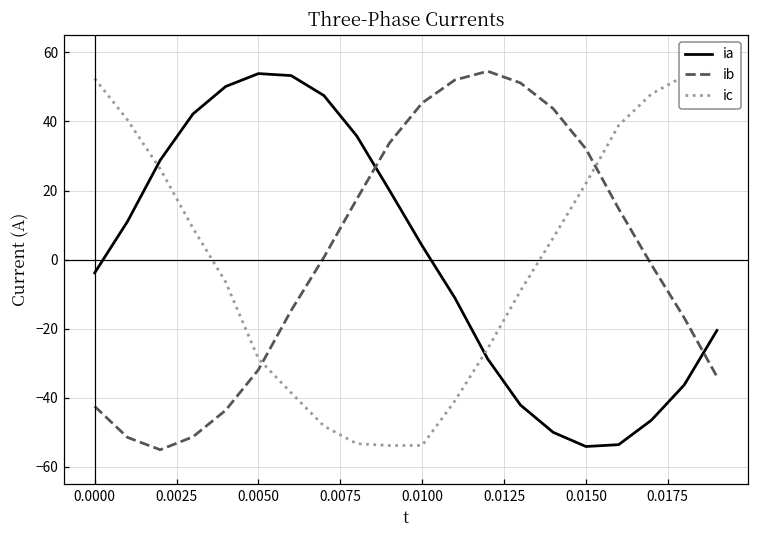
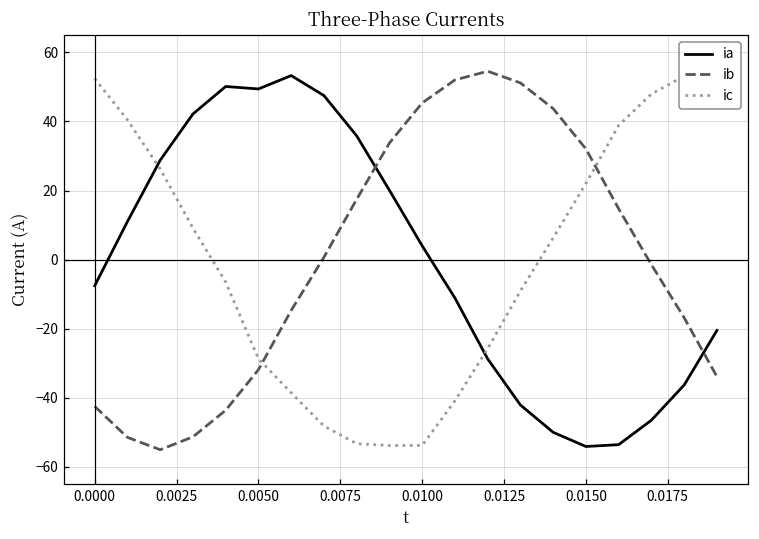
  {
    "ia": {
-     "0.0000": -4,
-     "0.0050": 54,
+     "0.0000": -8,
+     "0.0050": 49,
      "0.0100": 4,
      "0.0150": -54
    },
    "ib": {
      "0.0000": -42,
      "0.0050": -32,
      "0.0100": 45,
      "0.0150": 32
    },
    "ic": {
      "0.0000": 52,
      "0.0050": -29,
      "0.0100": -54,
      "0.0150": 22
    }
  }
